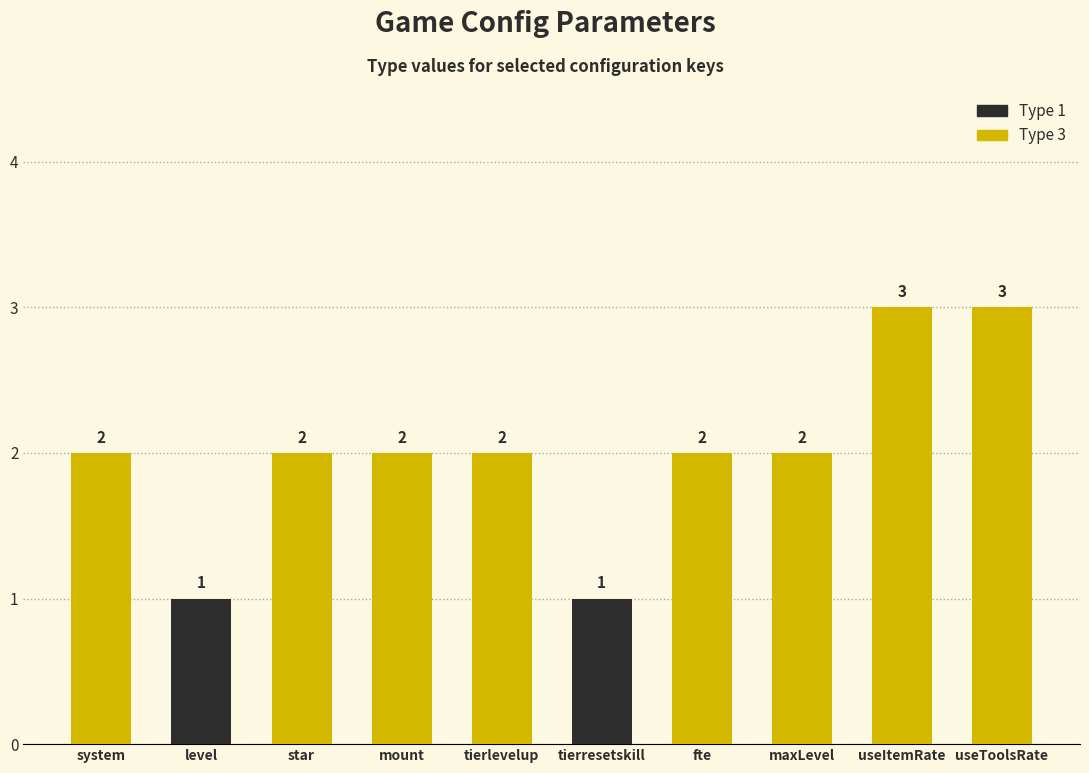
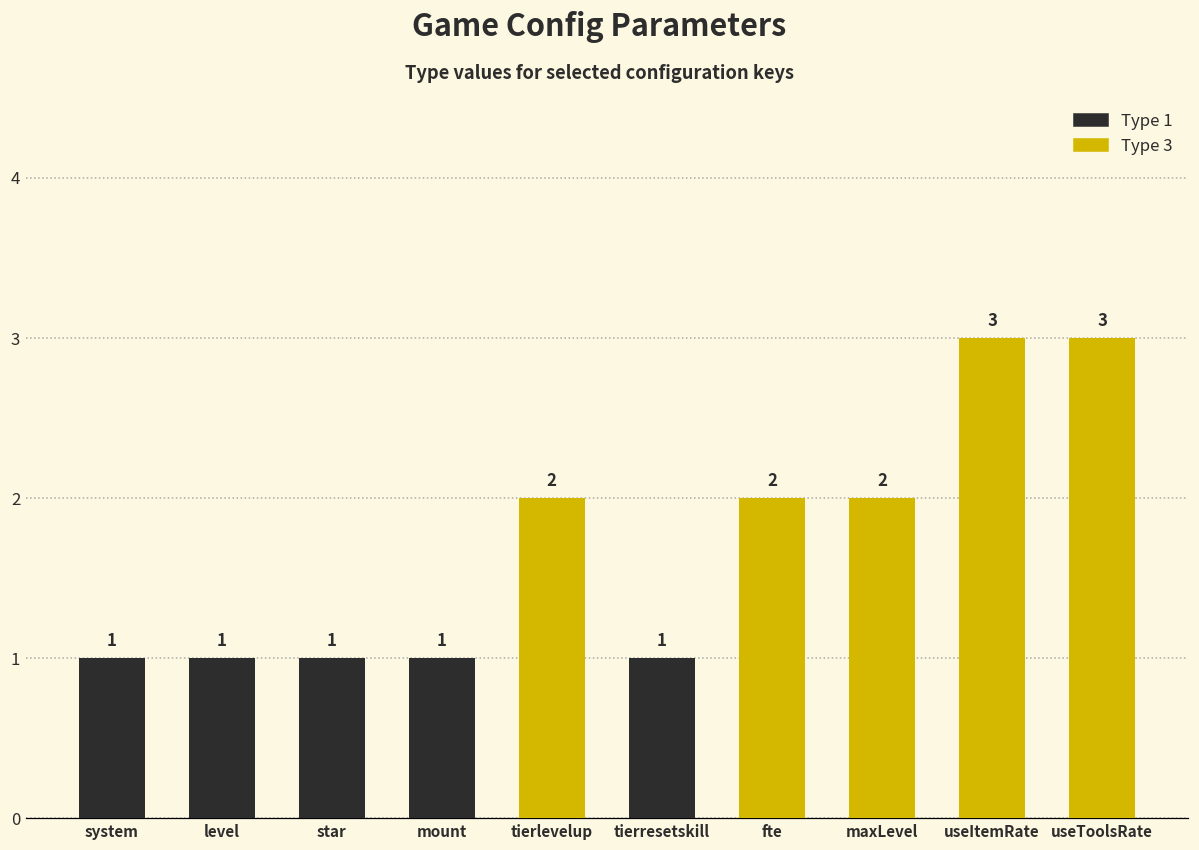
  {
-   "system": 2,
+   "system": 1,
    "level": 1,
-   "star": 2,
-   "mount": 2,
+   "star": 1,
+   "mount": 1,
    "tierlevelup": 2,
    "tierresetskill": 1,
    "fte": 2,
    "maxLevel": 2,
    "useItemRate": 3,
    "useToolsRate": 3
  }
